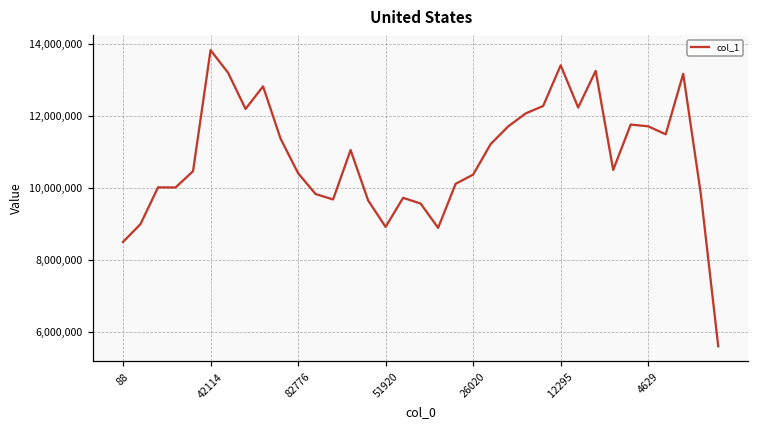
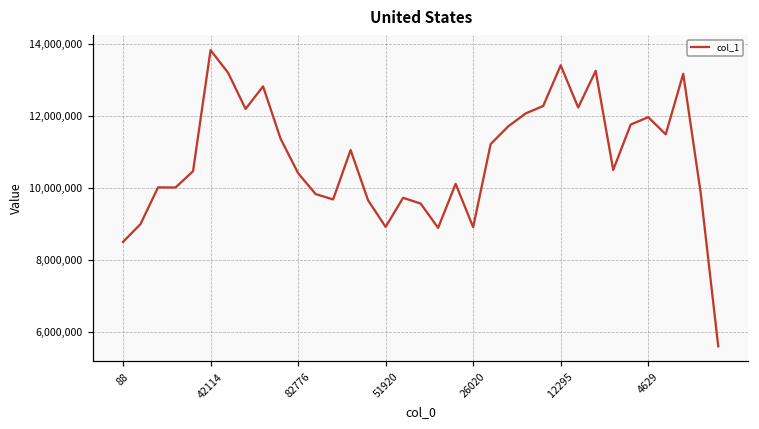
  {
    "88": "8,500,000",
    "42114": "13,800,000",
    "82776": "10,400,000",
    "51920": "8,900,000",
-   "26020": "10,400,000",
+   "26020": "8,900,000",
    "12295": "13,400,000",
-   "4629": "11,700,000"
+   "4629": "12,000,000"
  }
